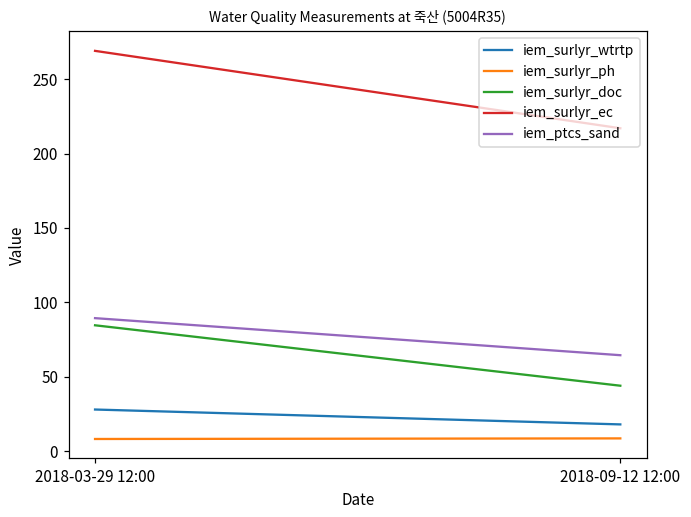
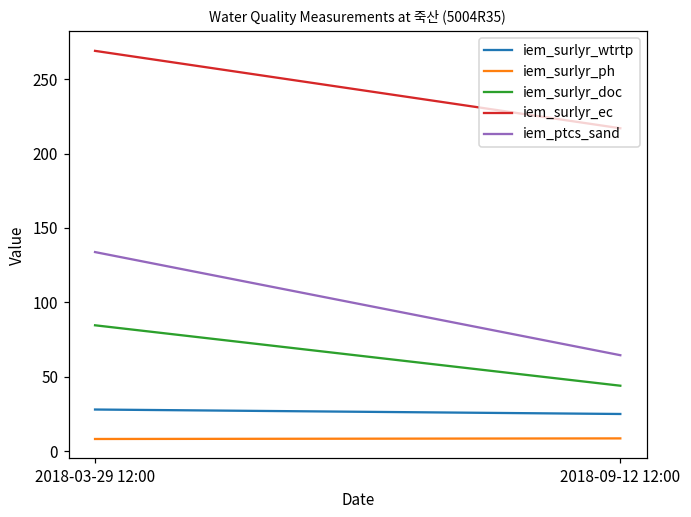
  {
    "iem_surlyr_wtrtp": {
      "2018-03-29 12:00": 28,
-     "2018-09-12 12:00": 18
+     "2018-09-12 12:00": 25
    },
    "iem_surlyr_ph": {
      "2018-03-29 12:00": 8,
      "2018-09-12 12:00": 9
    },
    "iem_surlyr_doc": {
      "2018-03-29 12:00": 85,
      "2018-09-12 12:00": 44
    },
    "iem_surlyr_ec": {
      "2018-03-29 12:00": 269
    },
    "iem_ptcs_sand": {
-     "2018-03-29 12:00": 89,
+     "2018-03-29 12:00": 134,
      "2018-09-12 12:00": 65
    }
  }
